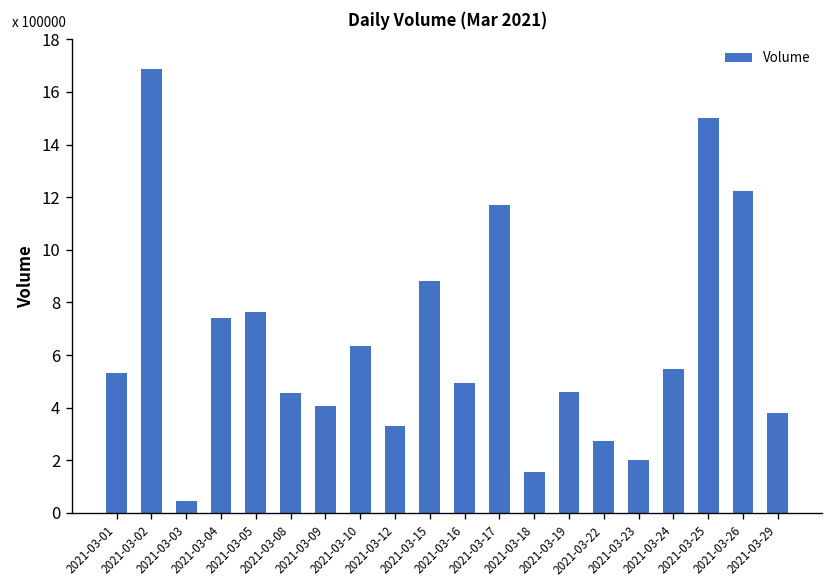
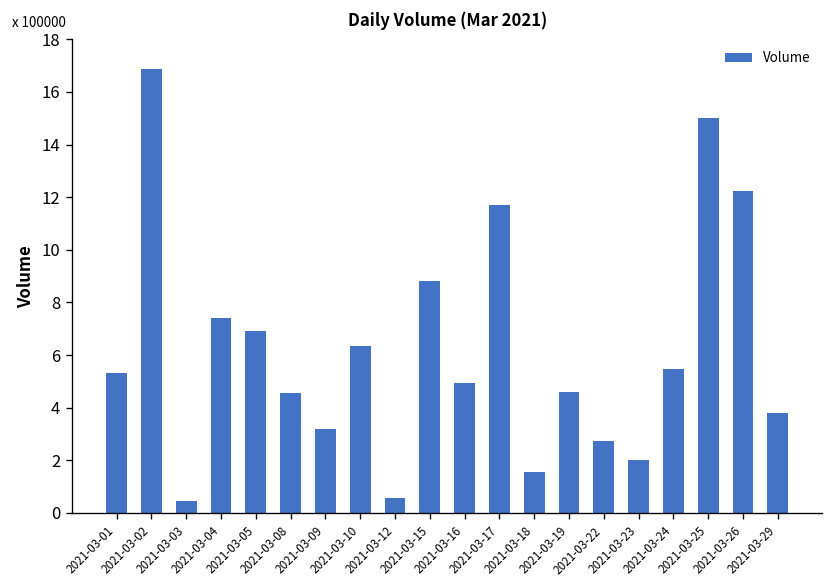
  {
    "2021-03-01": 5.3,
    "2021-03-02": 16.9,
    "2021-03-03": 0.5,
    "2021-03-04": 7.4,
-   "2021-03-05": 7.6,
+   "2021-03-05": 6.9,
    "2021-03-08": 4.6,
-   "2021-03-09": 4.1,
+   "2021-03-09": 3.2,
    "2021-03-10": 6.3,
-   "2021-03-12": 3.3,
+   "2021-03-12": 0.6,
    "2021-03-15": 8.8,
    "2021-03-16": 4.9,
    "2021-03-17": 11.7,
    "2021-03-18": 1.6,
    "2021-03-19": 4.6,
    "2021-03-22": 2.7,
    "2021-03-23": 2.0,
    "2021-03-24": 5.5,
    "2021-03-25": 15.0,
    "2021-03-26": 12.2,
    "2021-03-29": 3.8
  }
